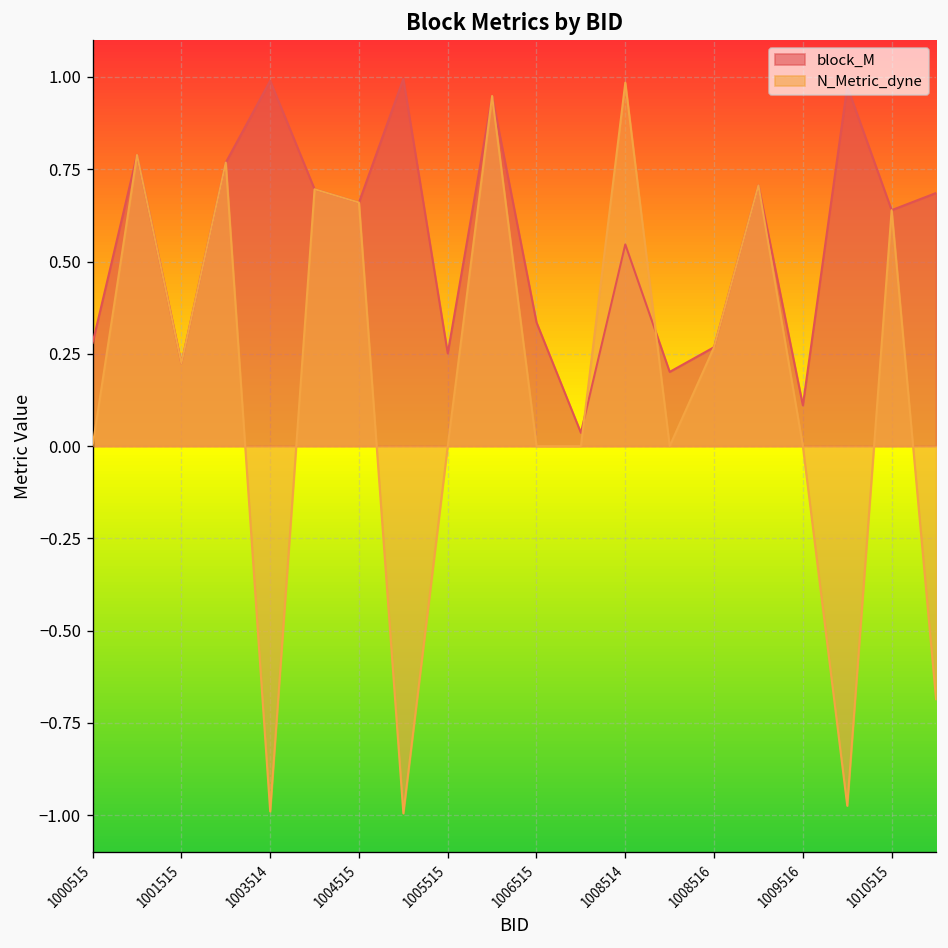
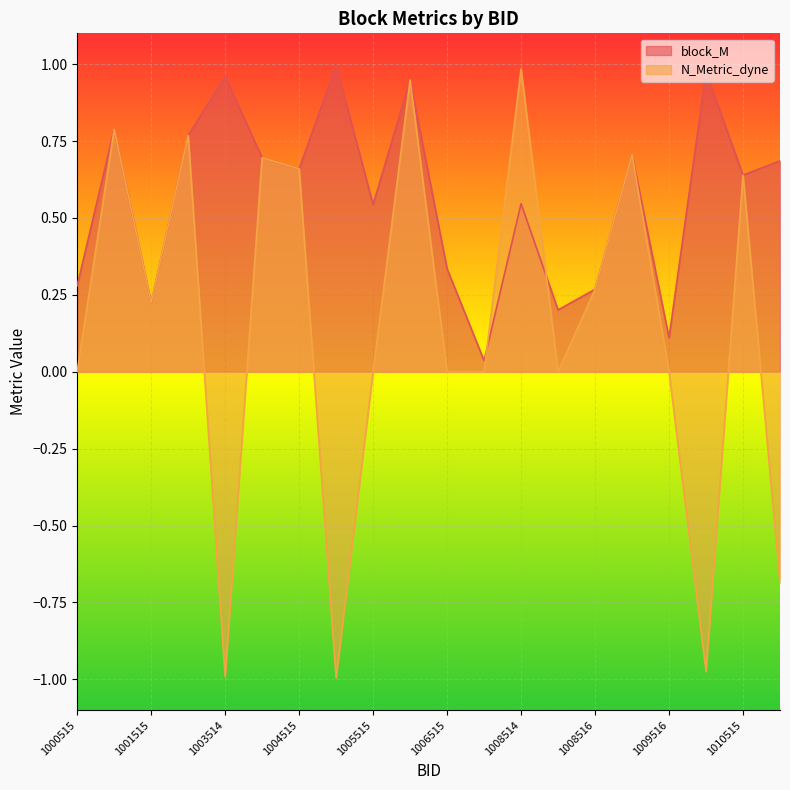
  {
    "block_M": {
      "1000515": 0.28,
-     "1003514": 0.99,
-     "1005515": 0.25,
+     "1003514": 0.96,
+     "1005515": 0.54,
      "1006515": 0.34,
      "1008514": 0.55,
      "1009516": 0.11
    }
  }
